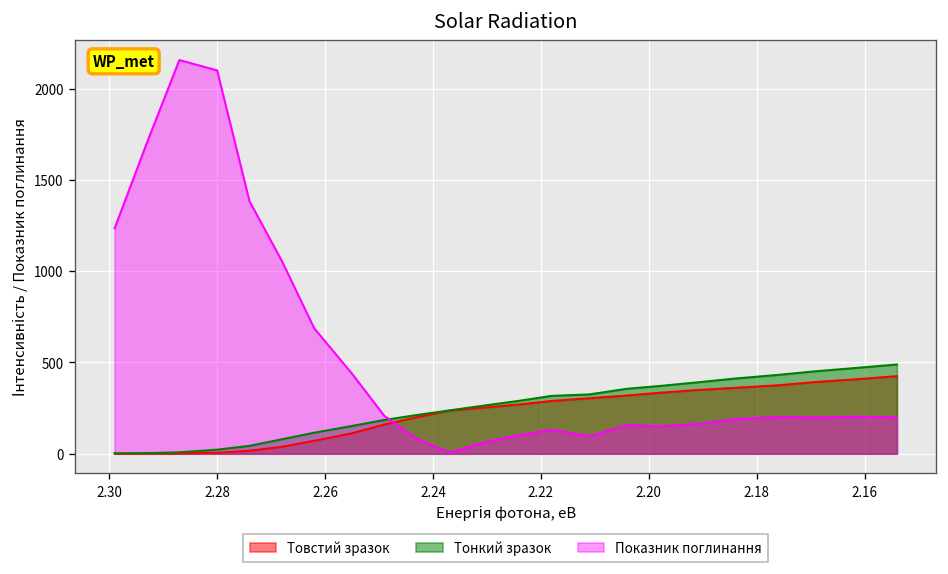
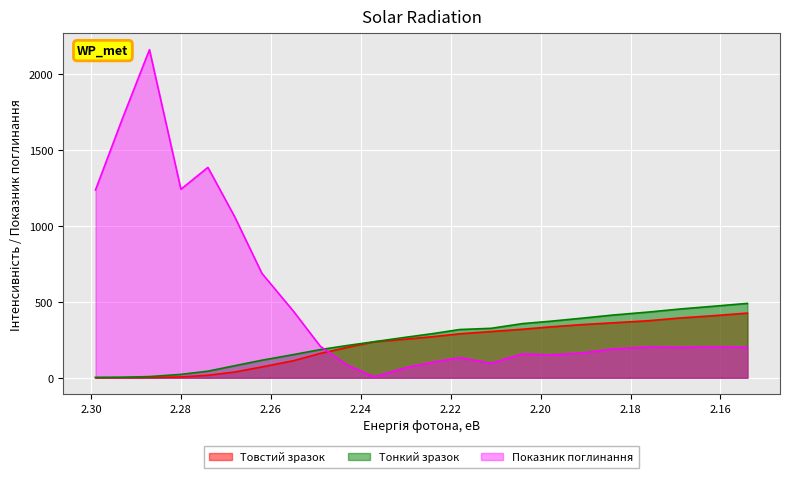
  {
    "Товстий зразок": {
      "2.28": 10
    },
    "Тонкий зразок": {
      "2.28": 20
    },
    "Показник поглинання": {
-     "2.28": 2100
+     "2.28": 1240
    }
  }
